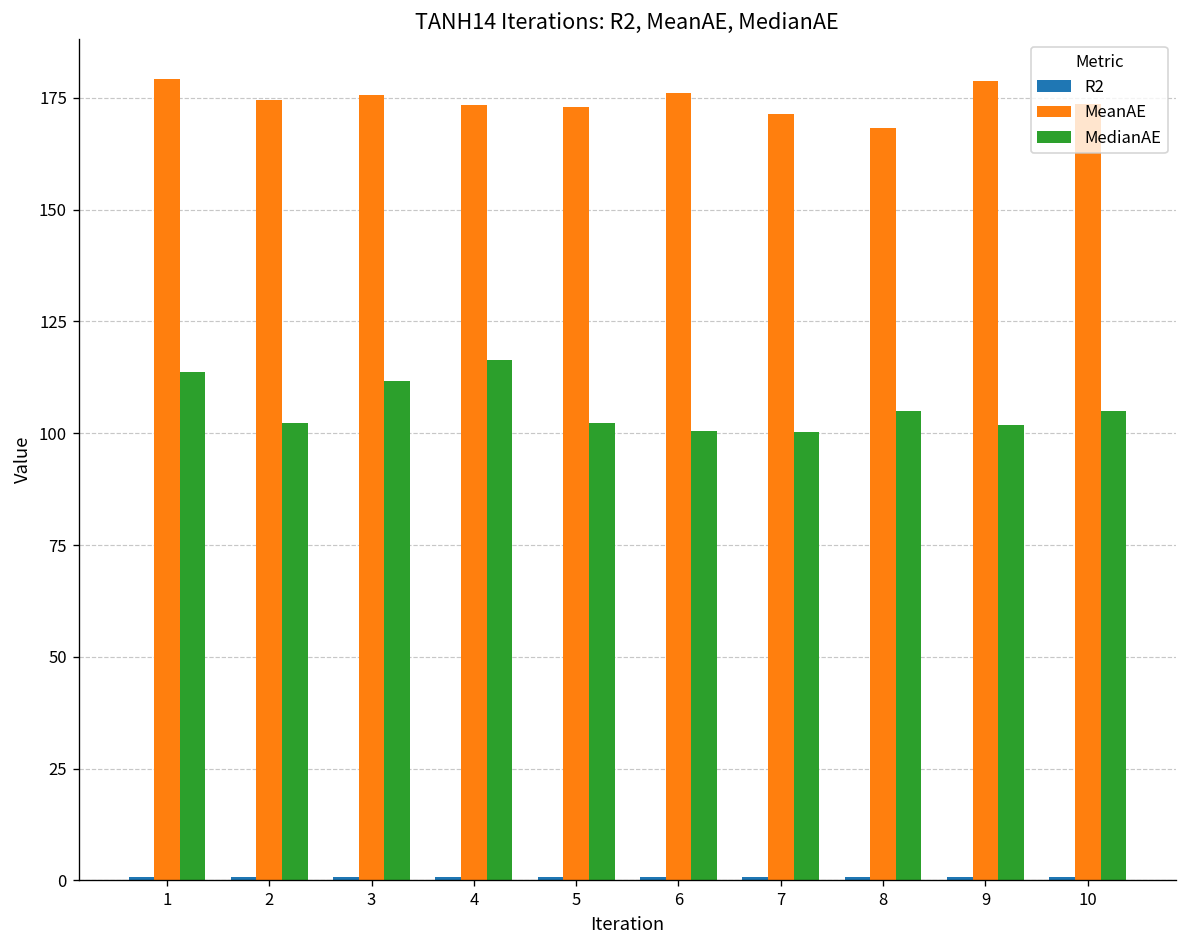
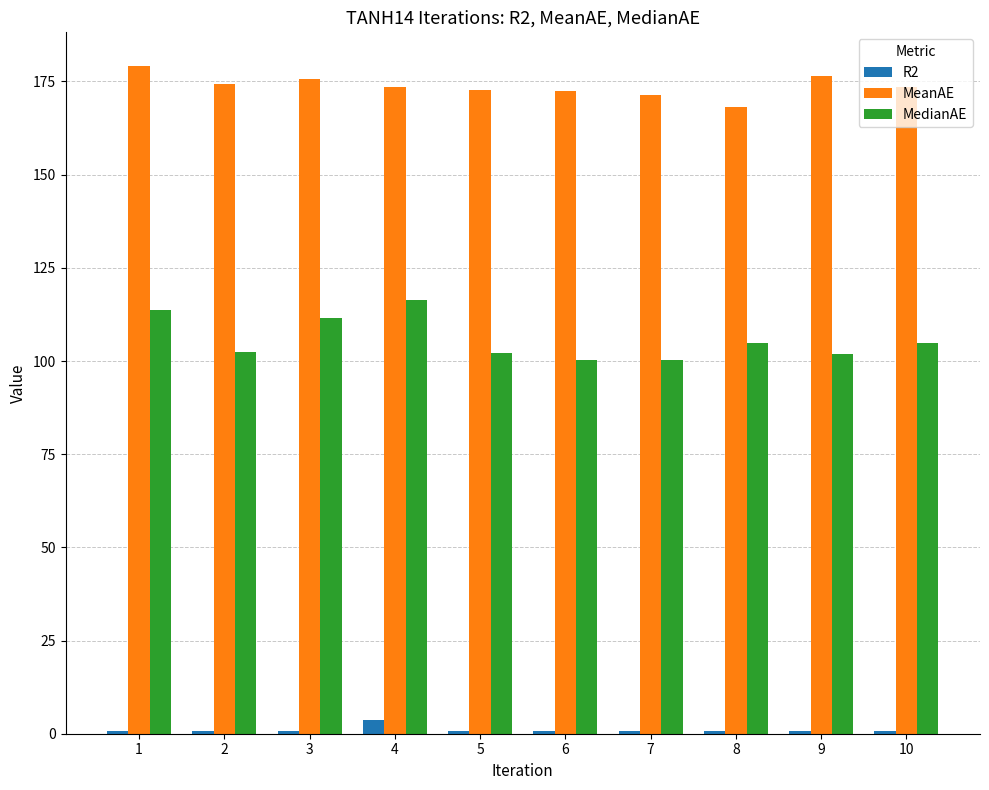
  {
    "R2": {
      "1": 1,
      "2": 1,
      "3": 1,
-     "4": 1,
+     "4": 4,
      "5": 1,
      "6": 1,
      "7": 1,
      "8": 1,
      "9": 1,
      "10": 1
    },
    "MeanAE": {
      "1": 179,
      "2": 174,
      "3": 176,
      "4": 173,
      "5": 173,
-     "6": 176,
+     "6": 173,
      "7": 171,
      "8": 168,
-     "9": 179
+     "9": 177
    },
    "MedianAE": {
      "1": 114,
      "2": 102,
      "3": 112,
      "4": 116,
      "5": 102,
      "6": 100,
      "7": 100,
      "8": 105,
      "9": 102,
      "10": 105
    }
  }
